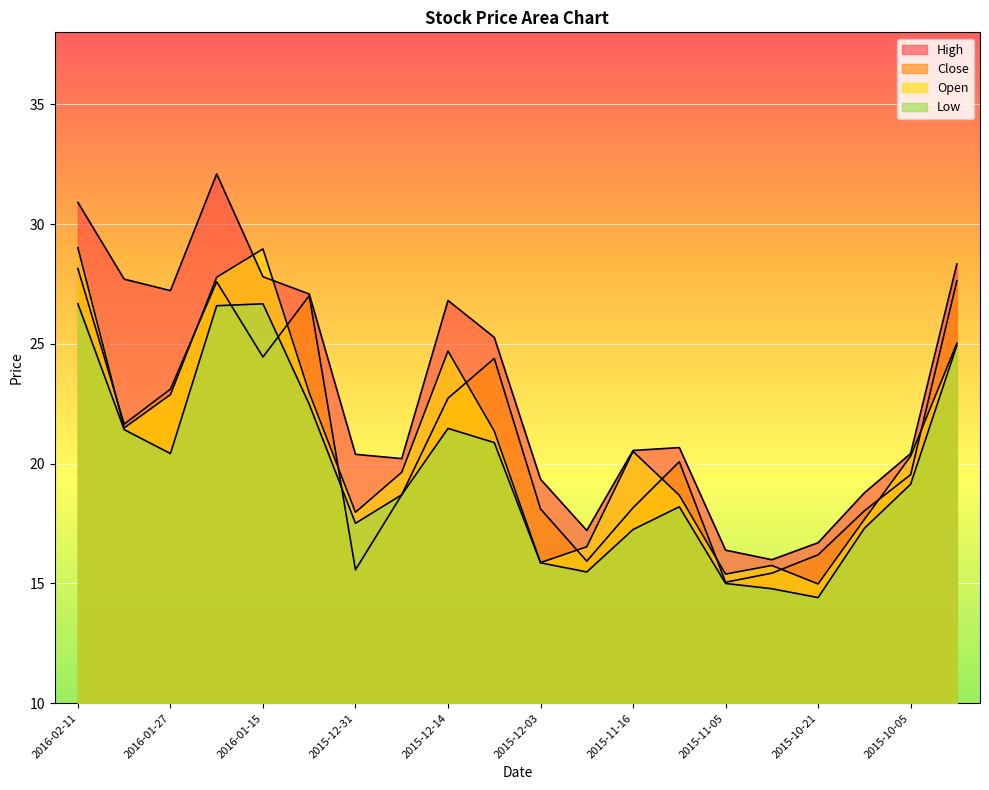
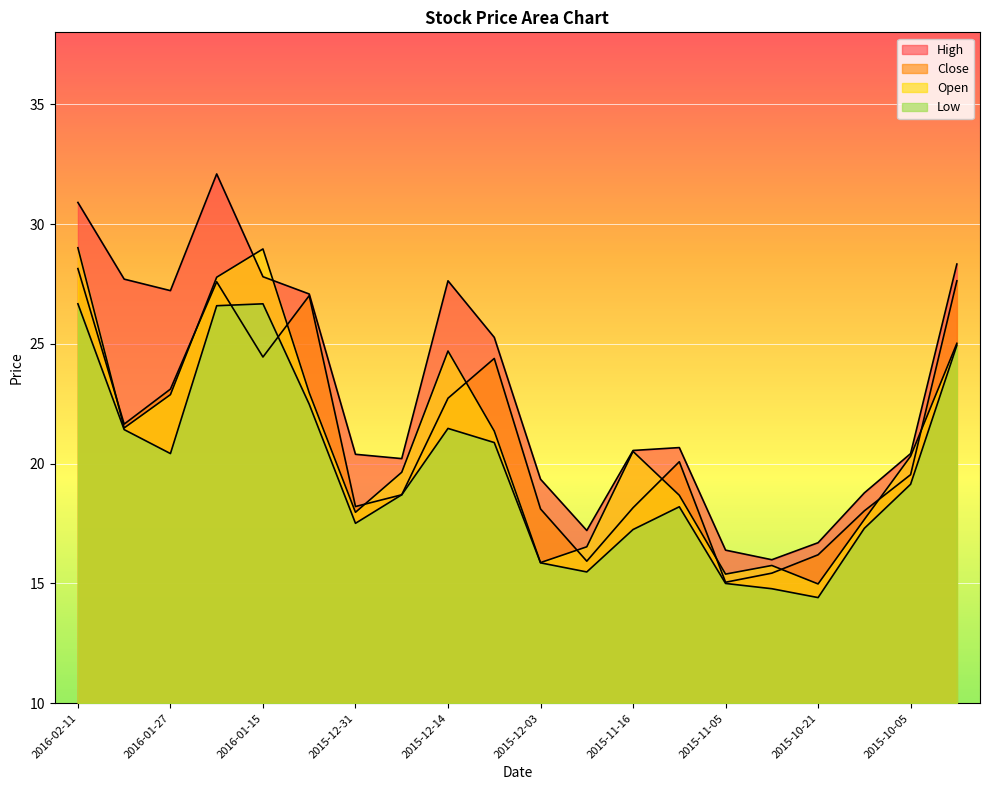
  {
    "High": {
      "2016-02-11": 30.9,
      "2016-01-27": 27.2,
      "2016-01-15": 27.8,
      "2015-12-31": 20.4,
-     "2015-12-14": 26.8,
+     "2015-12-14": 27.6,
      "2015-12-03": 19.4,
      "2015-11-05": 16.4,
      "2015-10-21": 16.7,
      "2015-10-05": 20.4
    },
    "Close": {
      "2016-02-11": 28.1,
      "2016-01-27": 23.1,
      "2016-01-15": 24.5,
-     "2015-12-31": 15.6,
+     "2015-12-31": 18.2,
      "2015-12-14": 22.7,
      "2015-12-03": 18.1,
      "2015-11-16": 18.2,
      "2015-10-21": 16.2,
      "2015-10-05": 19.5
    },
    "Open": {
      "2016-02-11": 29.0,
      "2016-01-27": 22.9,
      "2016-01-15": 29.0,
      "2015-12-31": 18.0,
      "2015-12-14": 24.7,
      "2015-11-05": 15.4,
      "2015-10-21": 15.0,
      "2015-10-05": 20.3
    },
    "Low": {
      "2016-02-11": 26.7,
      "2016-01-27": 20.4,
      "2016-01-15": 26.7,
      "2015-12-31": 17.5,
      "2015-12-14": 21.5,
      "2015-11-16": 17.3,
      "2015-10-21": 14.4,
      "2015-10-05": 19.1
    }
  }
